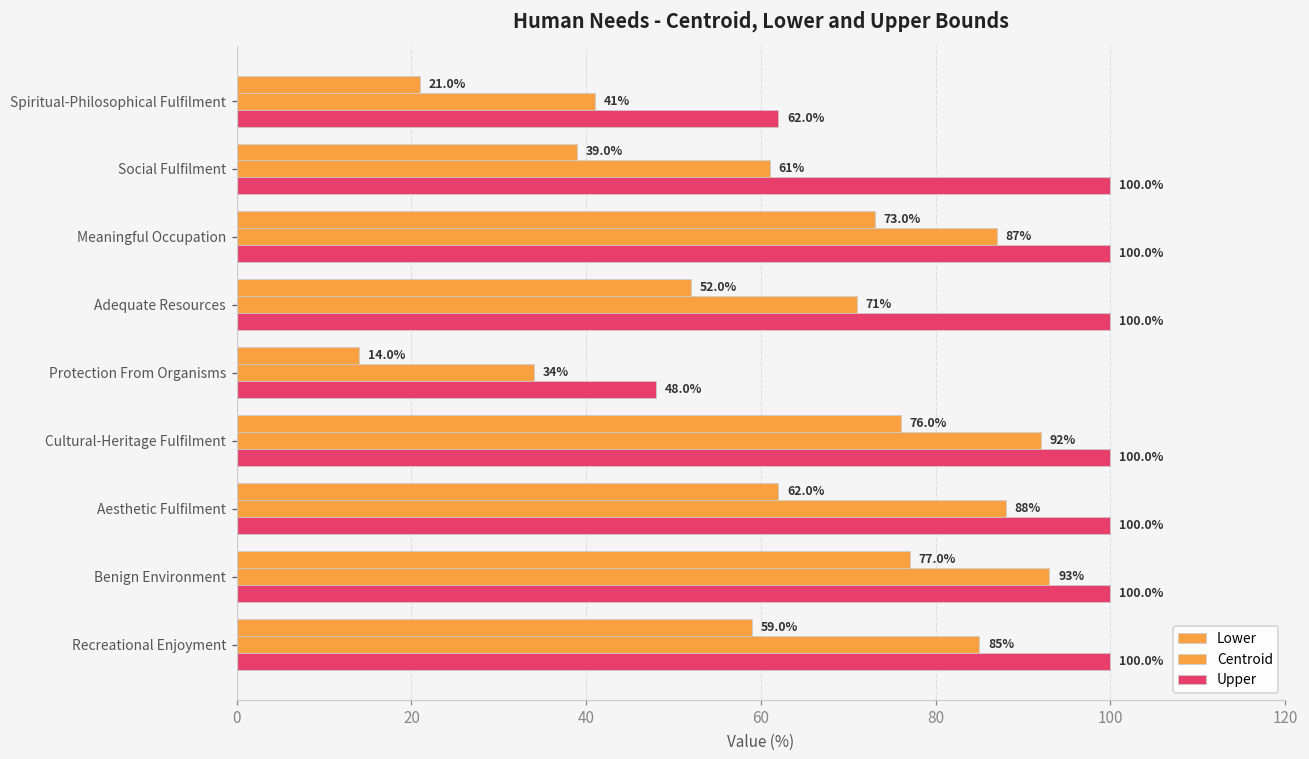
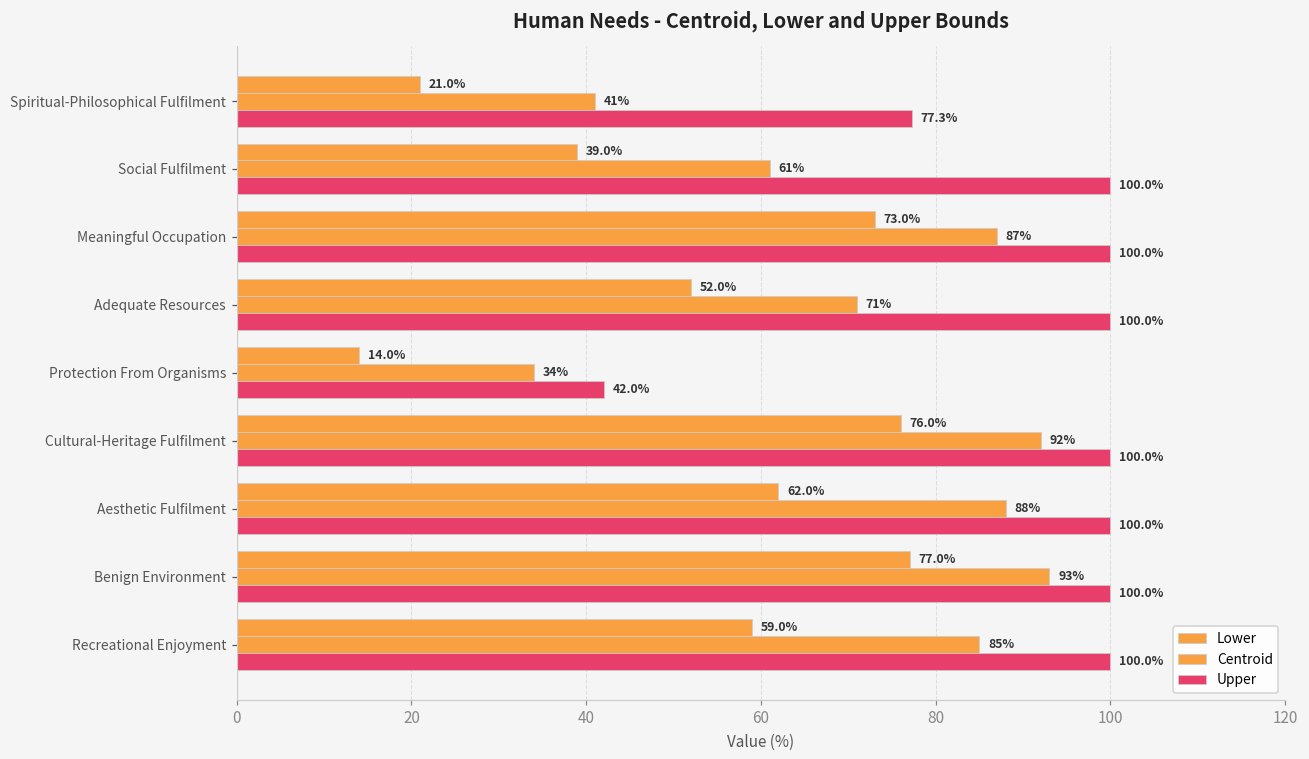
  {
    "Upper": {
-     "Spiritual-Philosophical Fulfilment": "62.0%",
+     "Spiritual-Philosophical Fulfilment": "77.3%",
      "Social Fulfilment": "100.0%",
      "Meaningful Occupation": "100.0%",
      "Adequate Resources": "100.0%",
-     "Protection From Organisms": "48.0%",
+     "Protection From Organisms": "42.0%",
      "Cultural-Heritage Fulfilment": "100.0%",
      "Aesthetic Fulfilment": "100.0%",
      "Benign Environment": "100.0%",
      "Recreational Enjoyment": "100.0%"
    }
  }
